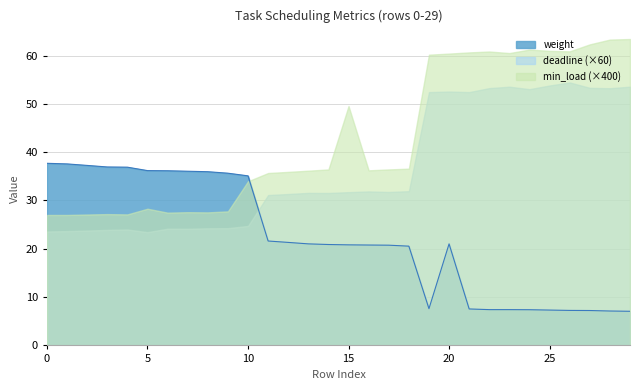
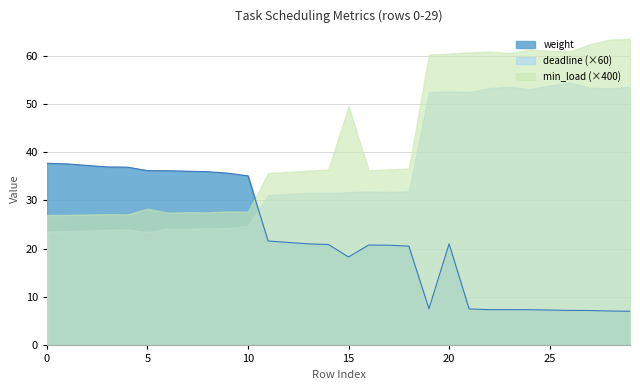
  {
    "weight": {
      "0": 38,
      "5": 36,
      "10": 35,
-     "15": 21,
+     "15": 18,
      "20": 21,
      "25": 7
    },
    "deadline (×60)": {
      "0": 24,
      "5": 23,
      "10": 25,
      "15": 32,
      "20": 53,
      "25": 54
    },
    "min_load (×400)": {
      "0": 27,
      "5": 28,
-     "10": 34,
+     "10": 28,
      "15": 50,
      "20": 60,
      "25": 61
    }
  }
